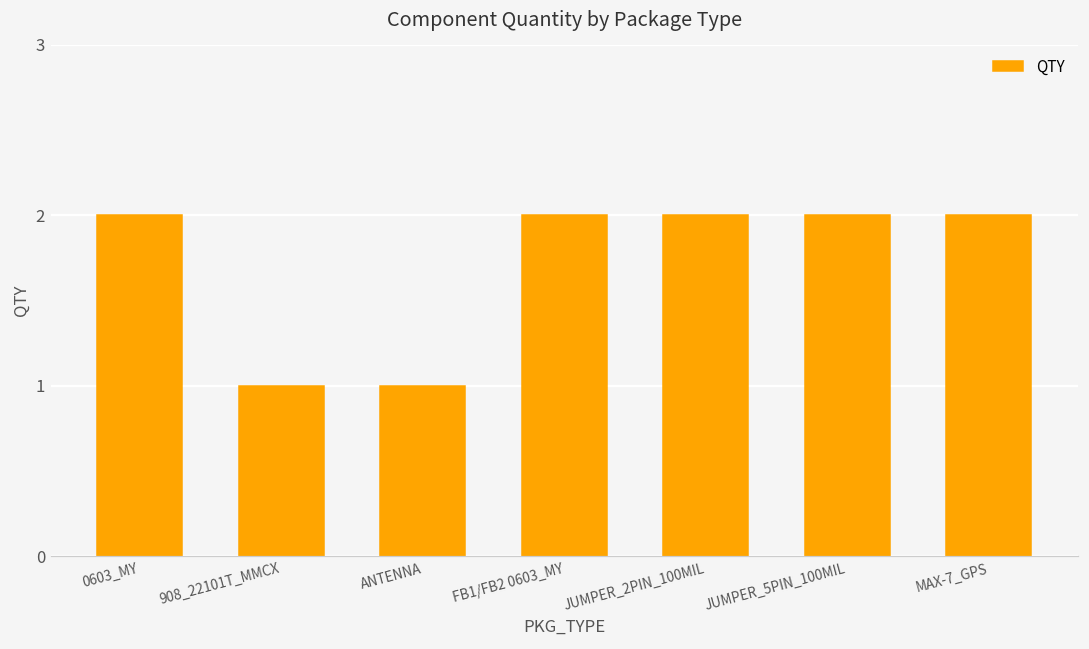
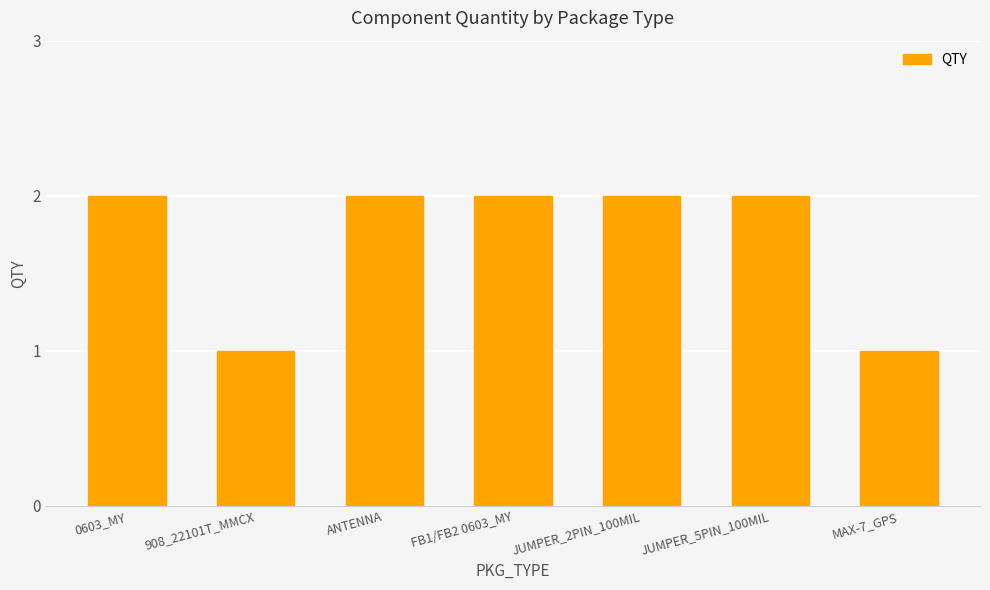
  {
    "0603_MY": 2,
    "908_22101T_MMCX": 1,
-   "ANTENNA": 1,
+   "ANTENNA": 2,
    "FB1/FB2 0603_MY": 2,
    "JUMPER_2PIN_100MIL": 2,
    "JUMPER_5PIN_100MIL": 2,
-   "MAX-7_GPS": 2
+   "MAX-7_GPS": 1
  }
